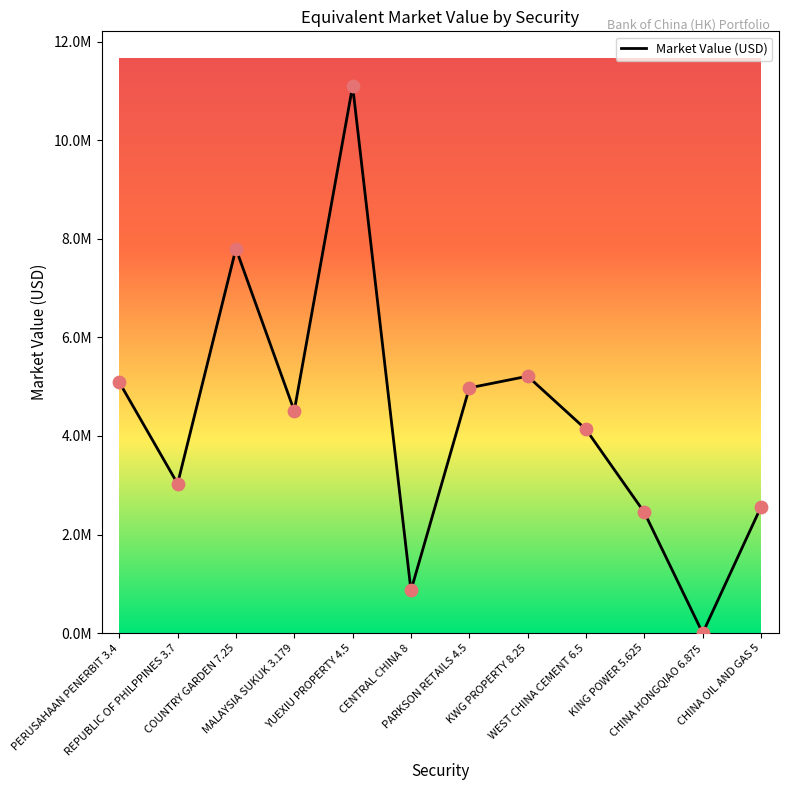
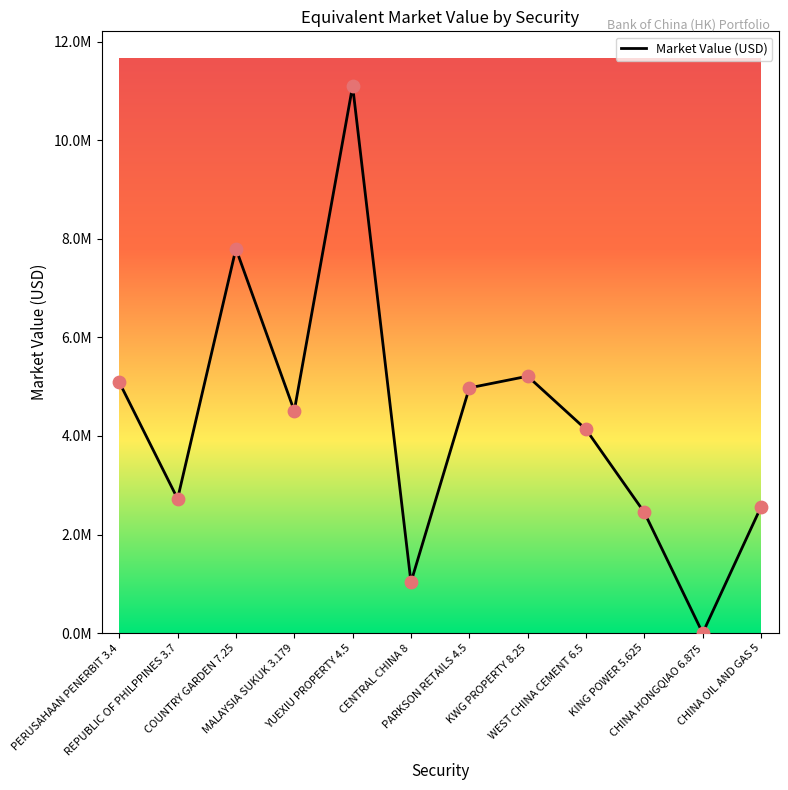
  {
    "PERUSAHAAN PENERBIT 3.4": 5100000,
-   "REPUBLIC OF PHILPPINES 3.7": 3000000,
+   "REPUBLIC OF PHILPPINES 3.7": 2700000,
    "COUNTRY GARDEN 7.25": 7800000,
    "MALAYSIA SUKUK 3.179": 4500000,
    "YUEXIU PROPERTY 4.5": 11100000,
-   "CENTRAL CHINA 8": 900000,
+   "CENTRAL CHINA 8": 1000000,
    "PARKSON RETAILS 4.5": 5000000,
    "KWG PROPERTY 8.25": 5200000,
    "WEST CHINA CEMENT 6.5": 4100000,
    "KING POWER 5.625": 2400000,
    "CHINA HONGQIAO 6.875": 0,
    "CHINA OIL AND GAS 5": 2600000
  }
